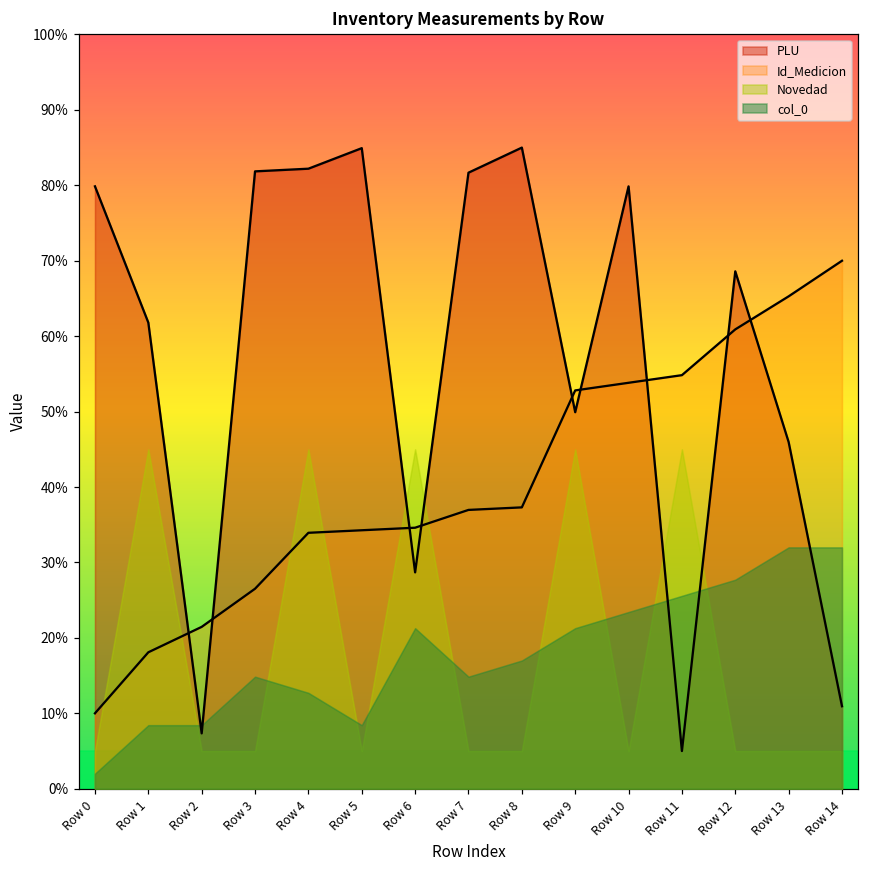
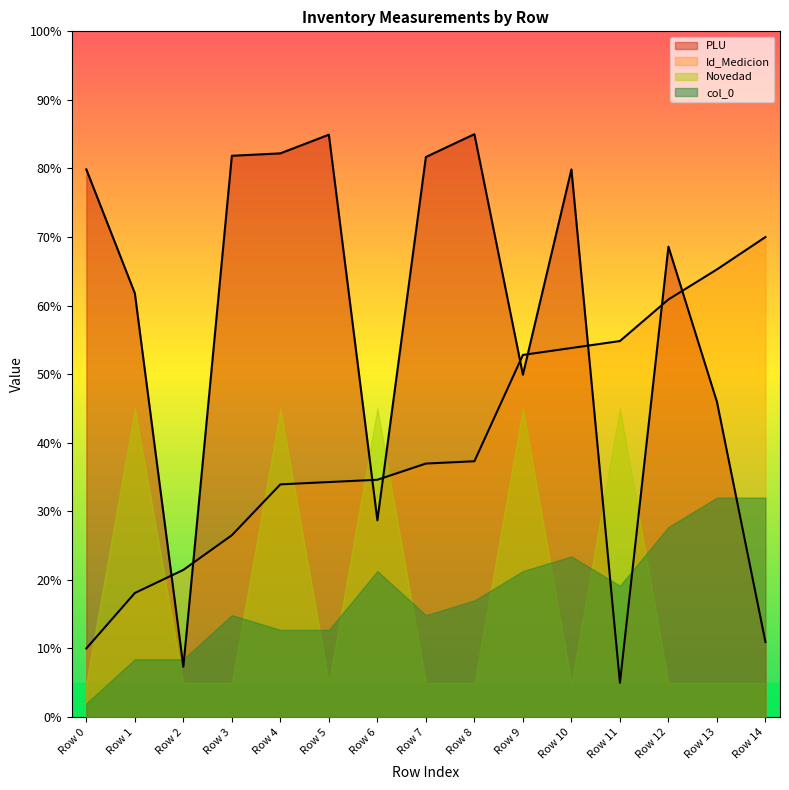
  {
    "Novedad": {
      "Row 1": "45%",
      "Row 4": "45%",
      "Row 6": "45%",
      "Row 9": "45%",
      "Row 11": "45%"
    },
    "col_0": {
      "Row 1": "8%",
      "Row 2": "8%",
      "Row 3": "15%",
      "Row 4": "13%",
-     "Row 5": "8%",
+     "Row 5": "13%",
      "Row 6": "21%",
      "Row 7": "15%",
      "Row 8": "17%",
      "Row 9": "21%",
      "Row 10": "23%",
-     "Row 11": "26%",
+     "Row 11": "19%",
      "Row 12": "28%",
      "Row 13": "32%",
      "Row 14": "32%"
    }
  }
